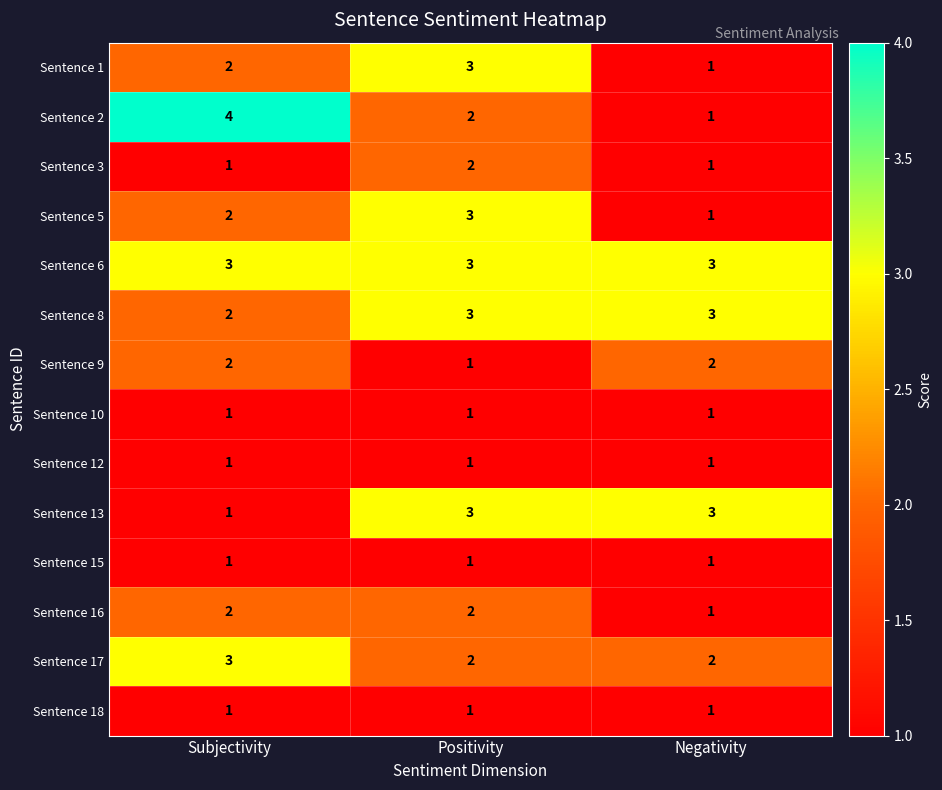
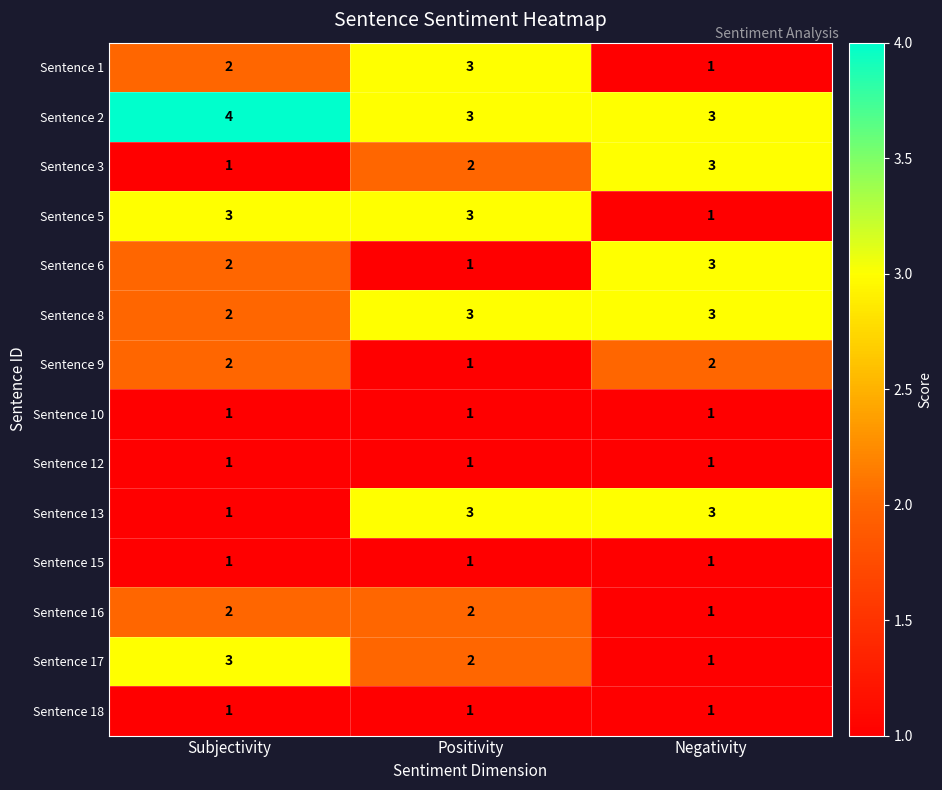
  {
    "Sentence 1": {
      "Subjectivity": 2,
      "Positivity": 3,
      "Negativity": 1
    },
    "Sentence 2": {
      "Subjectivity": 4,
-     "Positivity": 2,
-     "Negativity": 1
+     "Positivity": 3,
+     "Negativity": 3
    },
    "Sentence 3": {
      "Subjectivity": 1,
      "Positivity": 2,
-     "Negativity": 1
+     "Negativity": 3
    },
    "Sentence 5": {
-     "Subjectivity": 2,
+     "Subjectivity": 3,
      "Positivity": 3,
      "Negativity": 1
    },
    "Sentence 6": {
-     "Subjectivity": 3,
-     "Positivity": 3,
+     "Subjectivity": 2,
+     "Positivity": 1,
      "Negativity": 3
    },
    "Sentence 8": {
      "Subjectivity": 2,
      "Positivity": 3,
      "Negativity": 3
    },
    "Sentence 9": {
      "Subjectivity": 2,
      "Positivity": 1,
      "Negativity": 2
    },
    "Sentence 10": {
      "Subjectivity": 1,
      "Positivity": 1,
      "Negativity": 1
    },
    "Sentence 12": {
      "Subjectivity": 1,
      "Positivity": 1,
      "Negativity": 1
    },
    "Sentence 13": {
      "Subjectivity": 1,
      "Positivity": 3,
      "Negativity": 3
    },
    "Sentence 15": {
      "Subjectivity": 1,
      "Positivity": 1,
      "Negativity": 1
    },
    "Sentence 16": {
      "Subjectivity": 2,
      "Positivity": 2,
      "Negativity": 1
    },
    "Sentence 17": {
      "Subjectivity": 3,
      "Positivity": 2,
-     "Negativity": 2
+     "Negativity": 1
    },
    "Sentence 18": {
      "Subjectivity": 1,
      "Positivity": 1,
      "Negativity": 1
    }
  }
